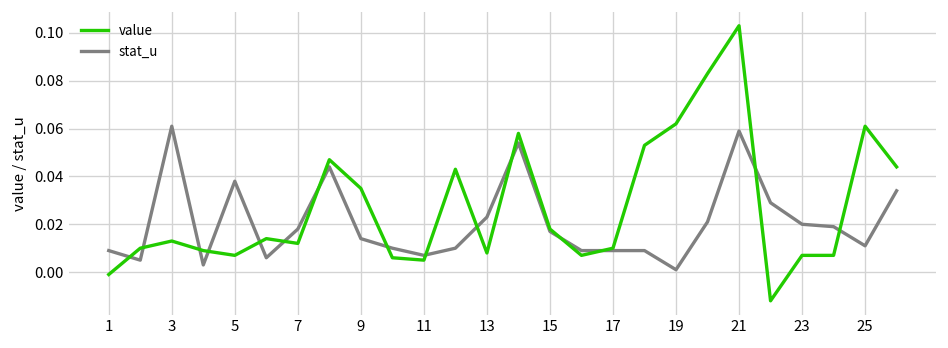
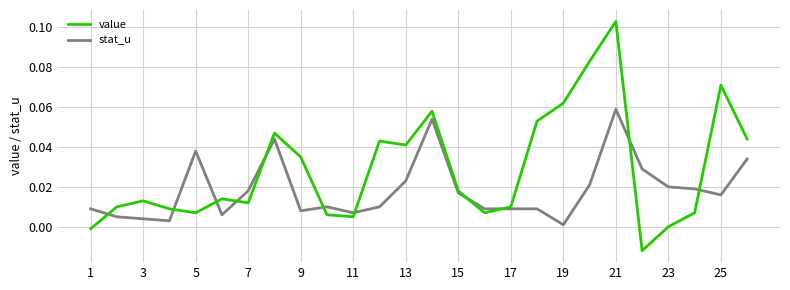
  {
    "value": {
      "1": -0.001,
      "3": 0.013,
      "5": 0.007,
      "7": 0.012,
      "9": 0.035,
      "11": 0.005,
-     "13": 0.008,
+     "13": 0.041,
      "19": 0.062,
      "21": 0.103,
-     "23": 0.007,
-     "25": 0.061
+     "23": 0.000,
+     "25": 0.071
    },
    "stat_u": {
      "1": 0.009,
-     "3": 0.061,
+     "3": 0.004,
      "5": 0.038,
      "7": 0.018,
-     "9": 0.014,
+     "9": 0.008,
      "11": 0.007,
      "13": 0.023,
      "19": 0.001,
      "21": 0.059,
      "23": 0.020,
-     "25": 0.011
+     "25": 0.016
    }
  }
